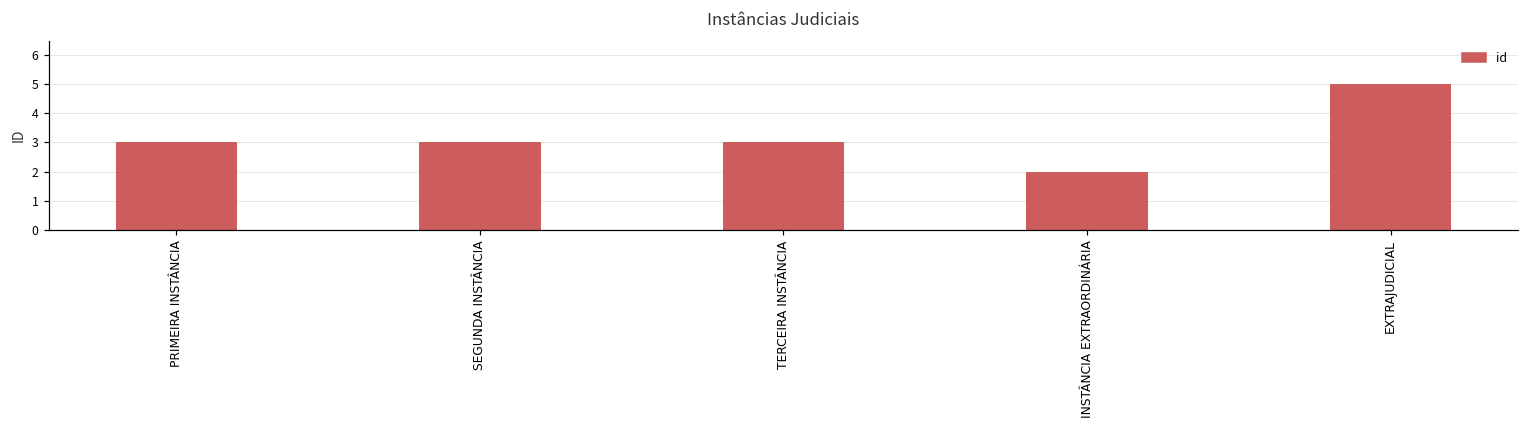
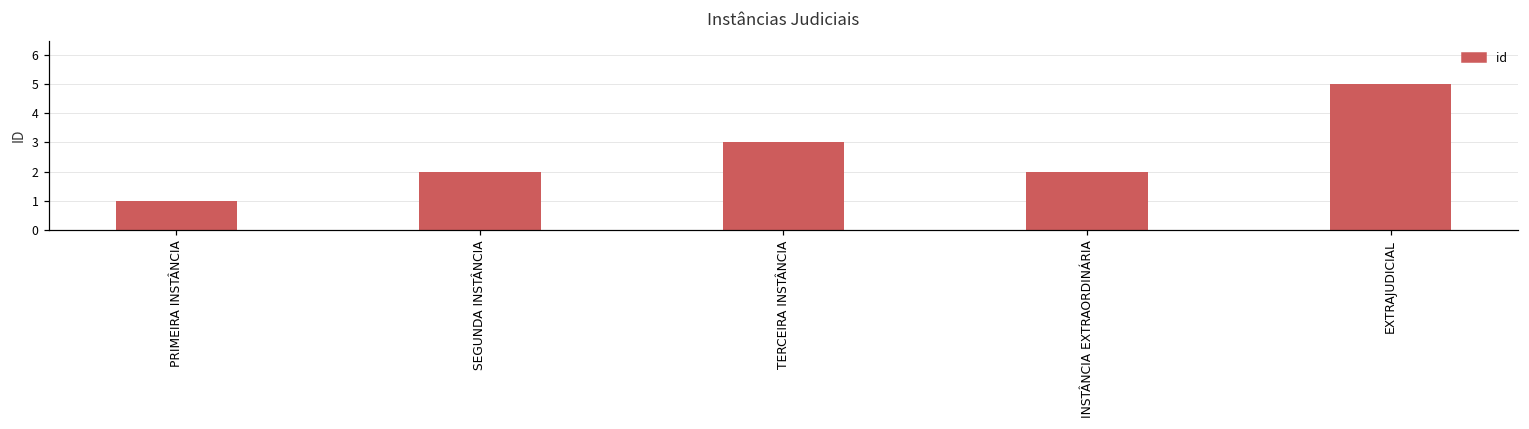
  {
-   "PRIMEIRA INSTÂNCIA": 3,
-   "SEGUNDA INSTÂNCIA": 3,
+   "PRIMEIRA INSTÂNCIA": 1,
+   "SEGUNDA INSTÂNCIA": 2,
    "TERCEIRA INSTÂNCIA": 3,
    "INSTÂNCIA EXTRAORDINÁRIA": 2,
    "EXTRAJUDICIAL": 5
  }
